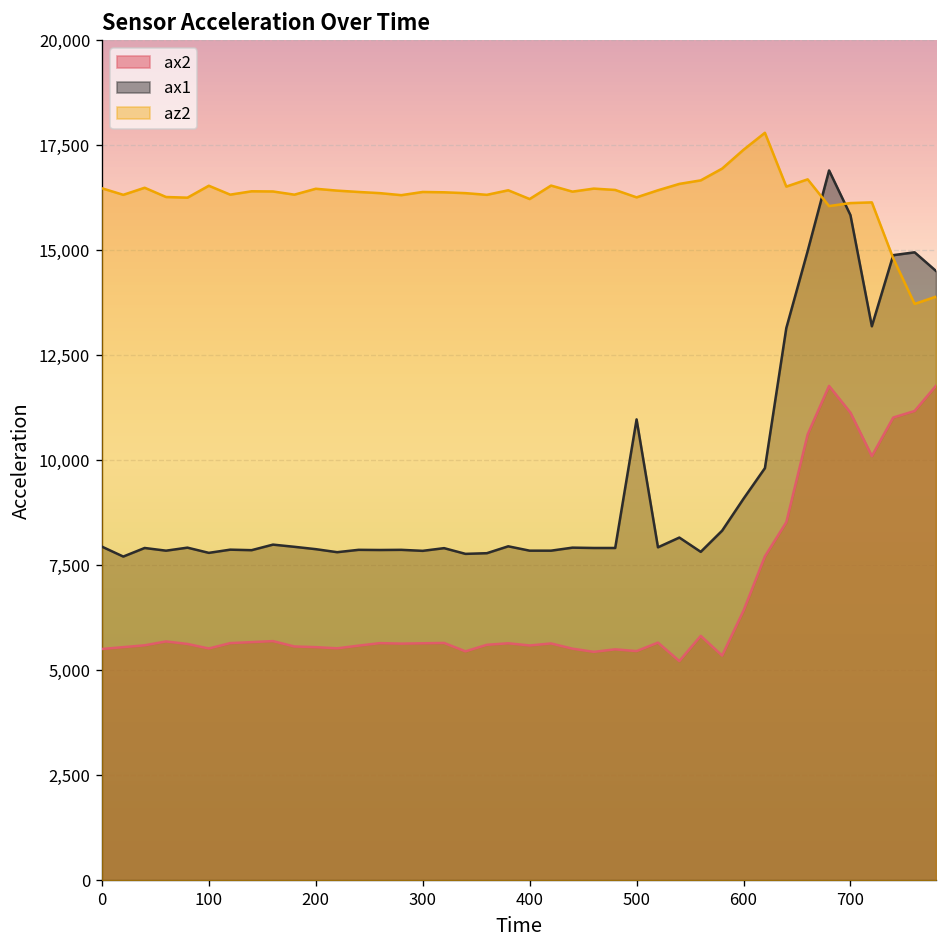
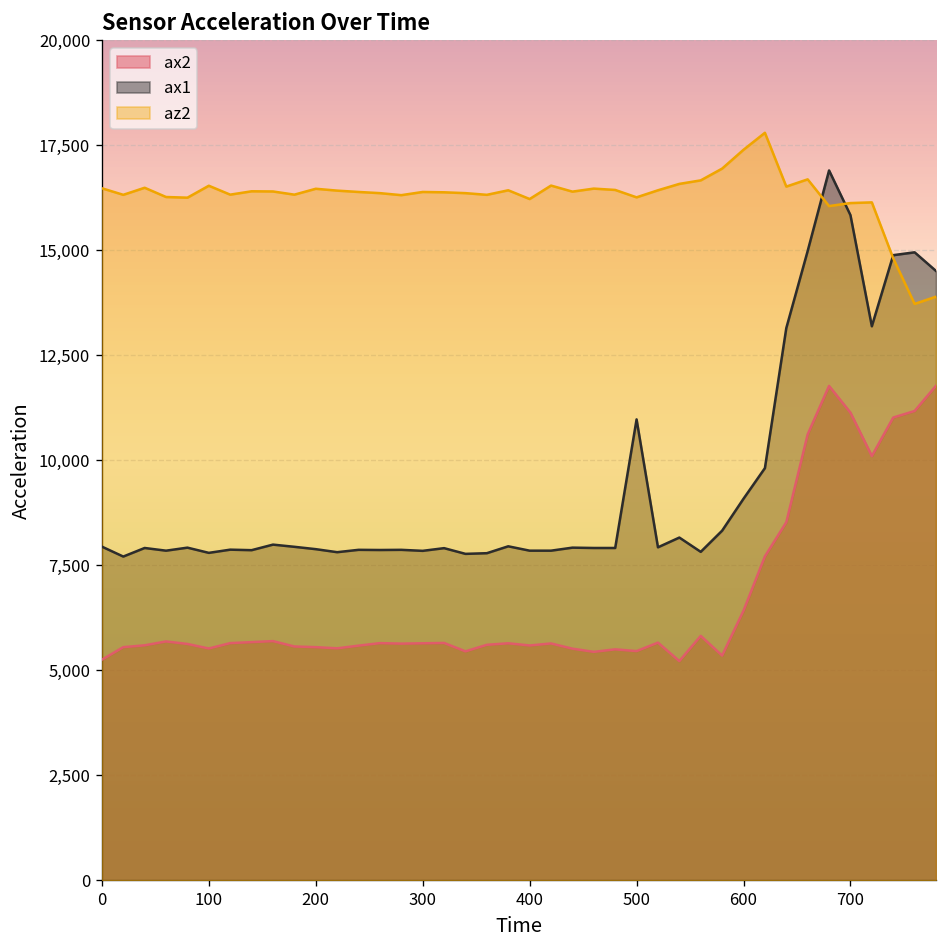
  {
    "ax2": {
-     "0": "5,500",
+     "0": "5,300",
      "100": "5,500",
      "200": "5,600",
      "300": "5,600",
      "400": "5,600",
      "500": "5,500",
      "600": "6,400",
      "700": "11,100"
    },
    "ax1": {
      "0": "7,900",
      "100": "7,800",
      "200": "7,900",
      "300": "7,800",
      "400": "7,800",
      "500": "11,000",
      "600": "9,100",
      "700": "15,800"
    },
    "az2": {
      "0": "16,500",
      "100": "16,500",
      "200": "16,500",
      "300": "16,400",
      "400": "16,200",
      "500": "16,300",
      "600": "17,400",
      "700": "16,100"
    }
  }
